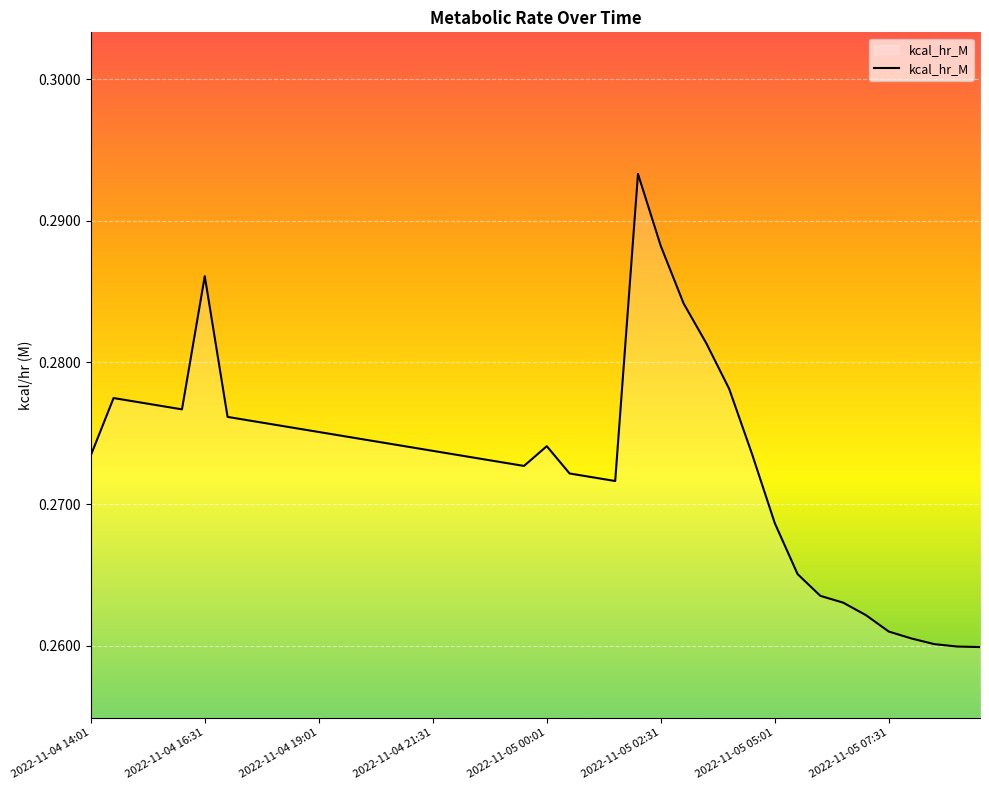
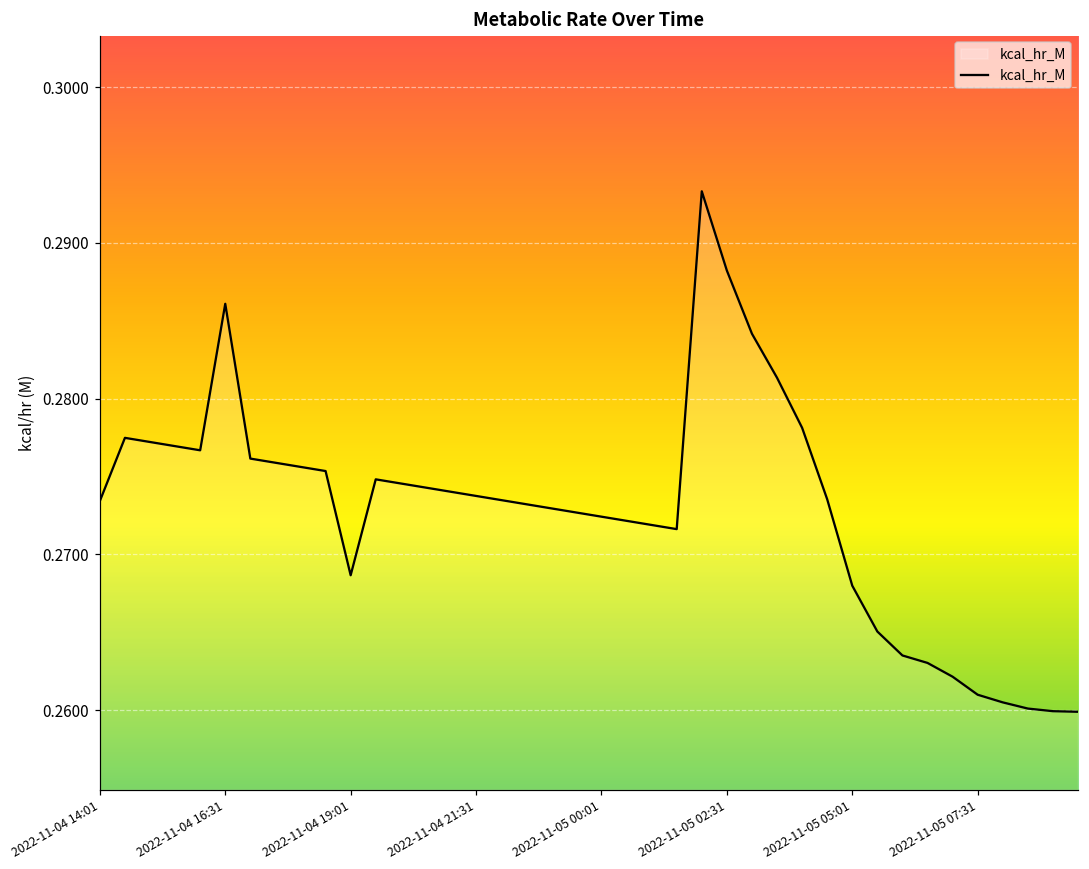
  {
    "2022-11-04 14:01": 0.2734,
    "2022-11-04 16:31": 0.2861,
-   "2022-11-04 19:01": 0.2751,
+   "2022-11-04 19:01": 0.2687,
    "2022-11-04 21:31": 0.2738,
-   "2022-11-05 00:01": 0.2741,
+   "2022-11-05 00:01": 0.2724,
    "2022-11-05 02:31": 0.2882,
-   "2022-11-05 05:01": 0.2687,
+   "2022-11-05 05:01": 0.2680,
    "2022-11-05 07:31": 0.2610
  }
